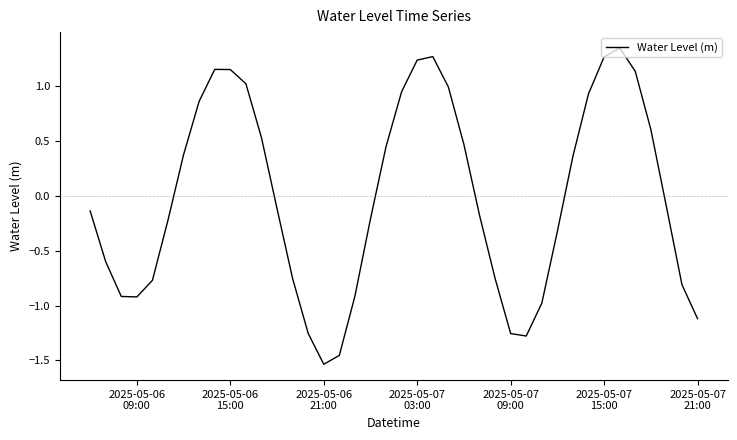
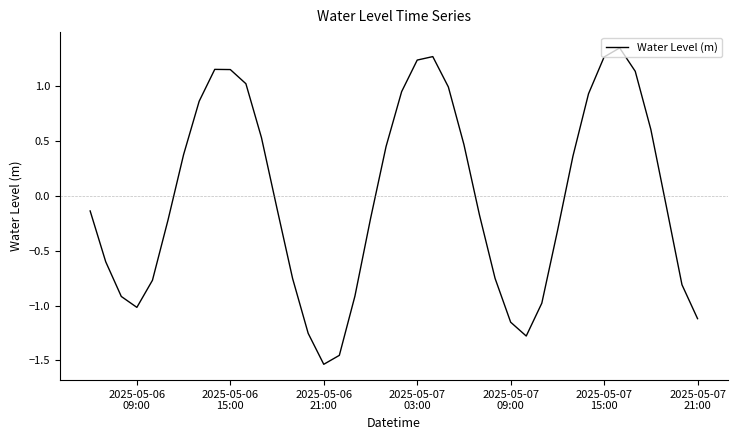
  {
-   "2025-05-06 09:00": -0.92,
+   "2025-05-06 09:00": -1.02,
    "2025-05-06 15:00": 1.15,
    "2025-05-06 21:00": -1.54,
    "2025-05-07 03:00": 1.24,
-   "2025-05-07 09:00": -1.26,
+   "2025-05-07 09:00": -1.15,
    "2025-05-07 21:00": -1.12
  }
